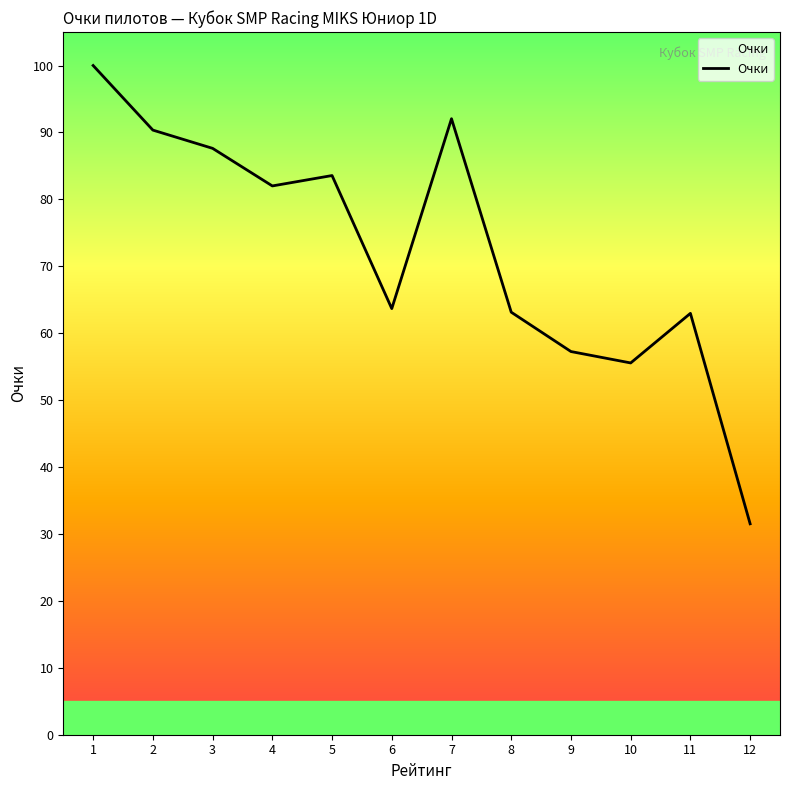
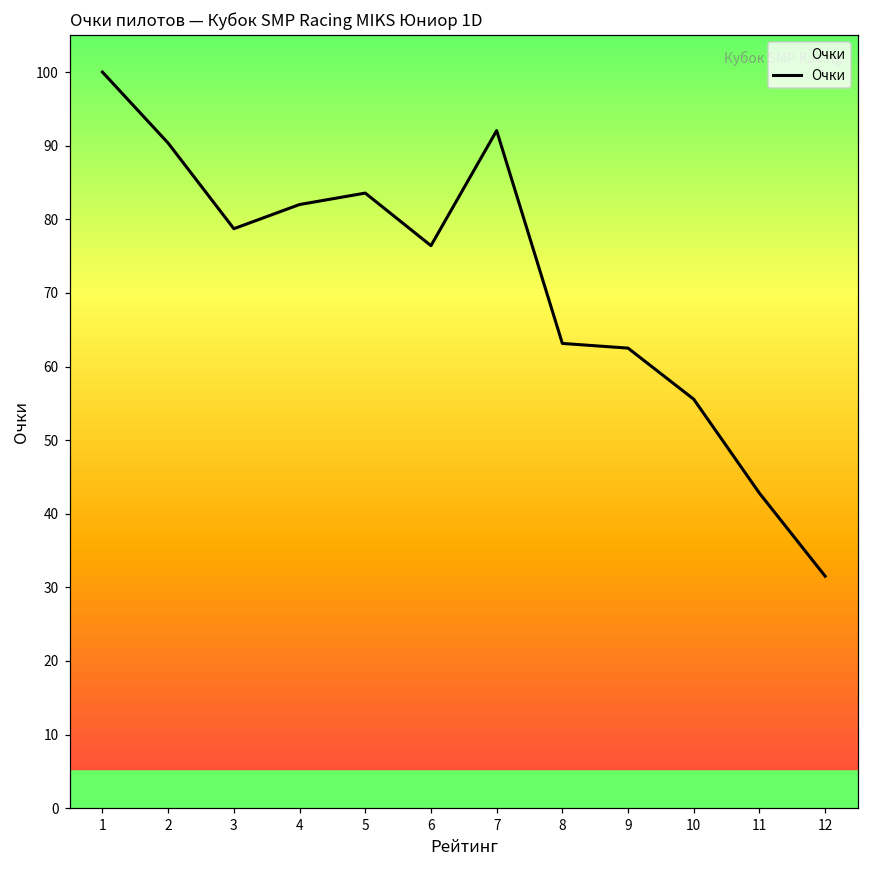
  {
    "1": 100,
    "2": 90,
-   "3": 88,
+   "3": 79,
    "4": 82,
    "5": 84,
-   "6": 64,
+   "6": 76,
    "7": 92,
    "8": 63,
-   "9": 57,
+   "9": 62,
    "10": 56,
-   "11": 63,
+   "11": 43,
    "12": 32
  }
